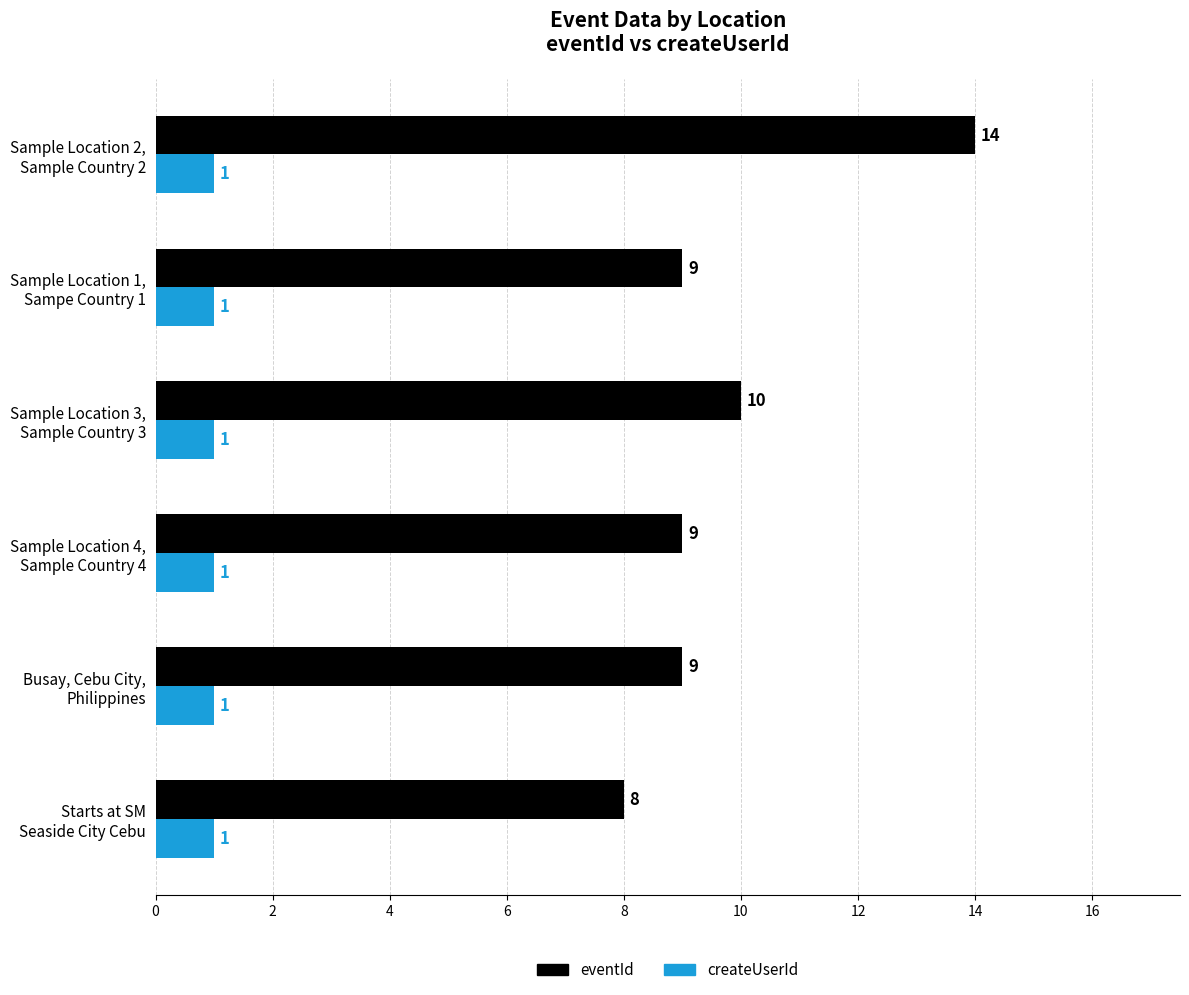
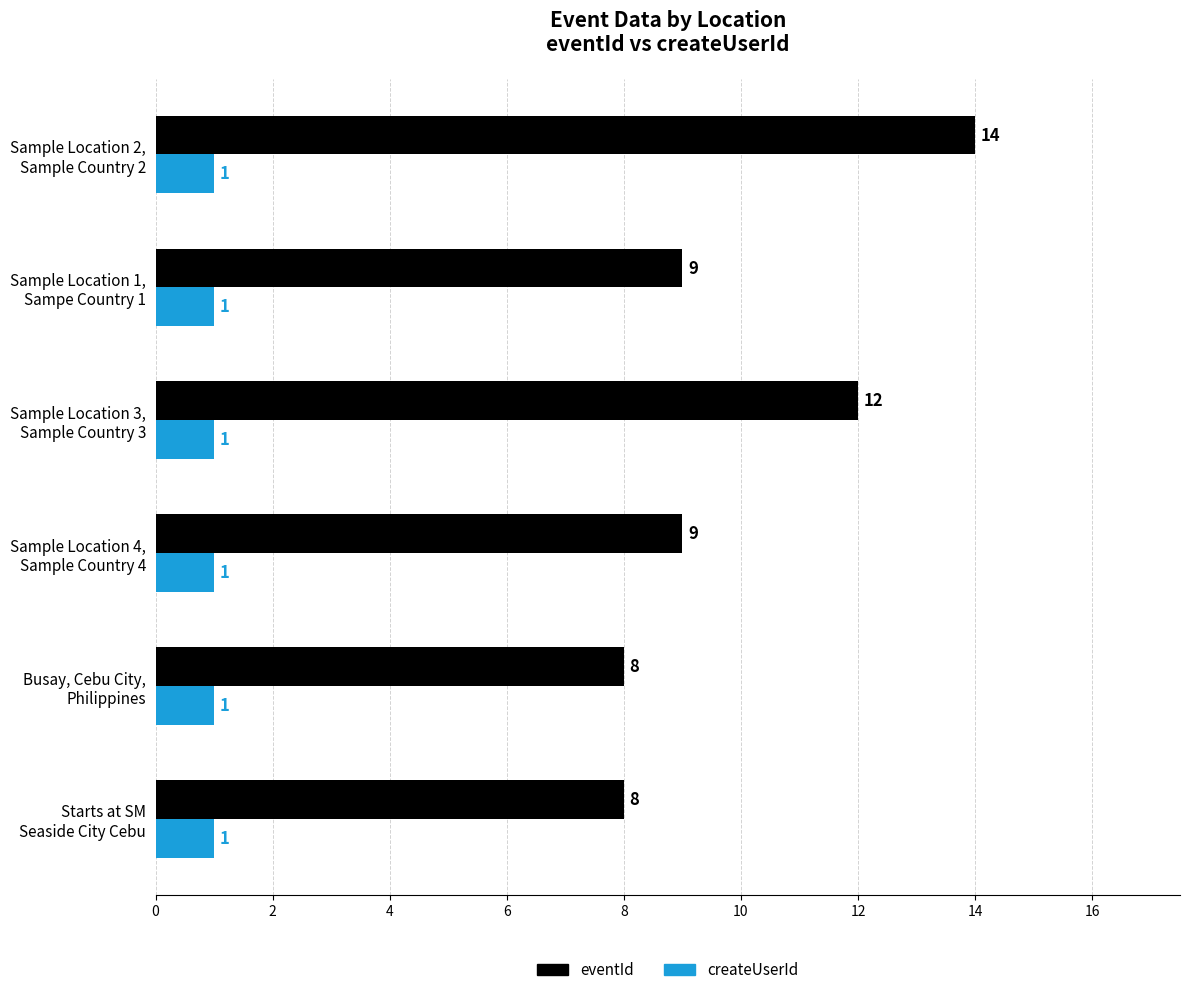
  {
    "eventId": {
      "Sample Location 2, Sample Country 2": 14,
      "Sample Location 1, Sampe Country 1": 9,
-     "Sample Location 3, Sample Country 3": 10,
+     "Sample Location 3, Sample Country 3": 12,
      "Sample Location 4, Sample Country 4": 9,
-     "Busay, Cebu City, Philippines": 9,
+     "Busay, Cebu City, Philippines": 8,
      "Starts at SM Seaside City Cebu": 8
    },
    "createUserId": {
      "Sample Location 2, Sample Country 2": 1,
      "Sample Location 1, Sampe Country 1": 1,
      "Sample Location 3, Sample Country 3": 1,
      "Sample Location 4, Sample Country 4": 1,
      "Busay, Cebu City, Philippines": 1,
      "Starts at SM Seaside City Cebu": 1
    }
  }
